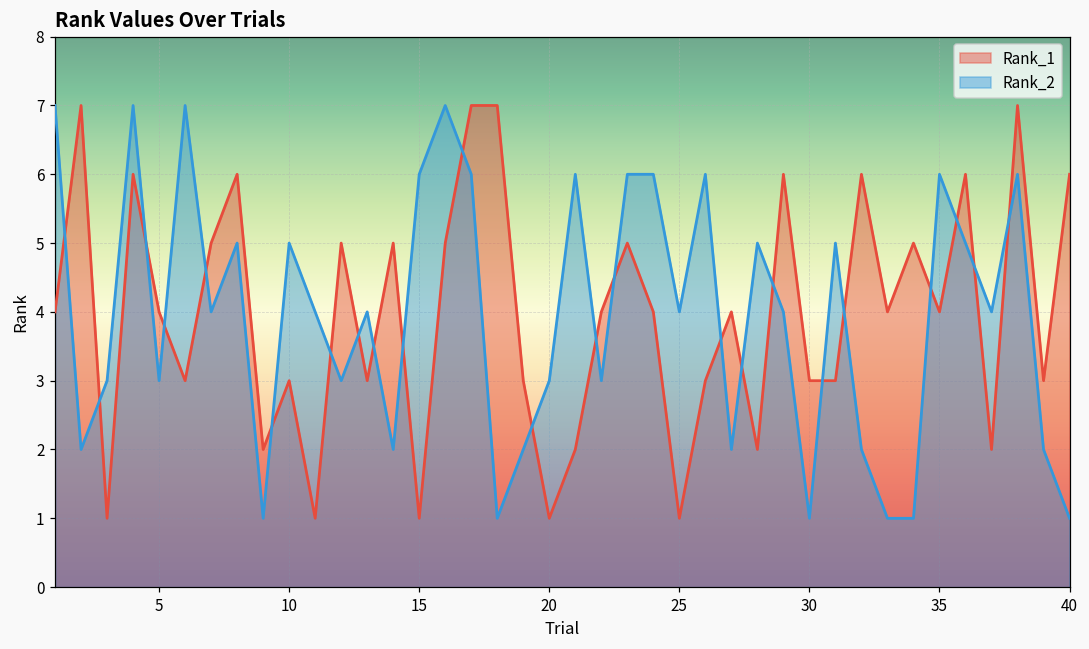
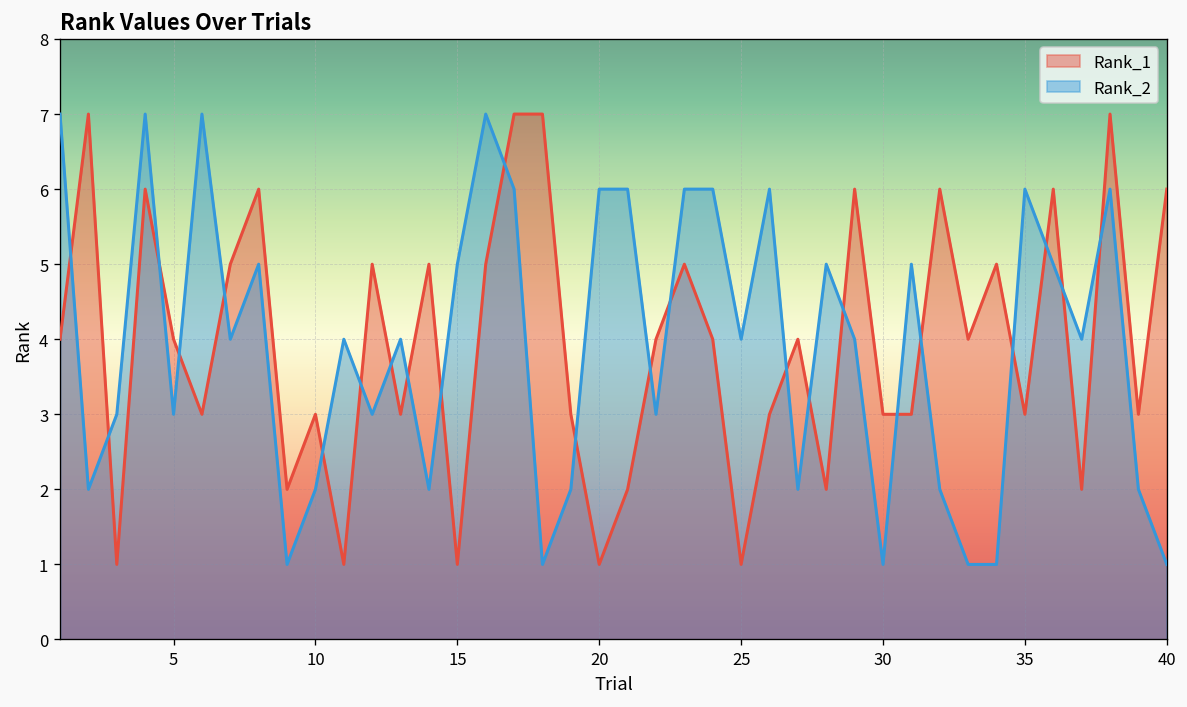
  {
    "Rank_1": {
      "5": 4,
      "10": 3,
      "15": 1,
      "20": 1,
      "25": 1,
      "30": 3,
-     "35": 4,
+     "35": 3,
      "40": 6
    },
    "Rank_2": {
      "5": 3,
-     "10": 5,
-     "15": 6,
-     "20": 3,
+     "10": 2,
+     "15": 5,
+     "20": 6,
      "25": 4,
      "30": 1,
      "35": 6,
      "40": 1
    }
  }
